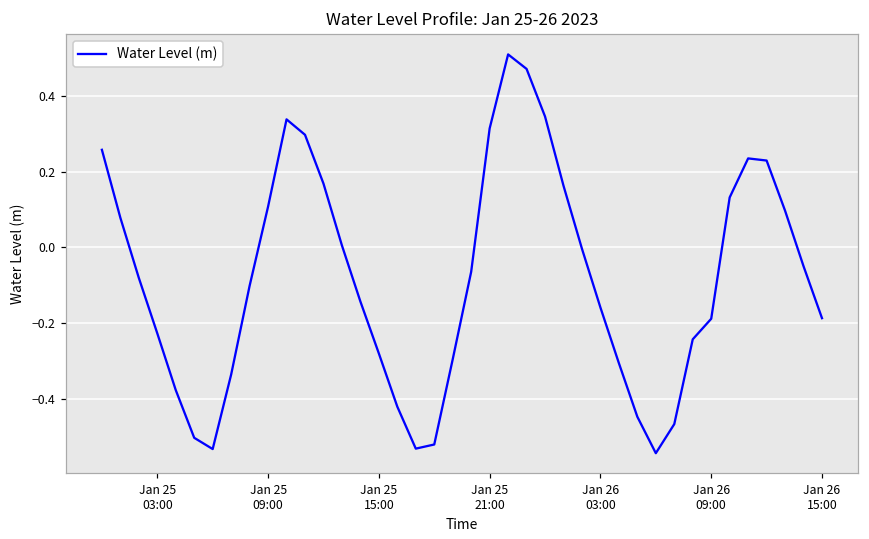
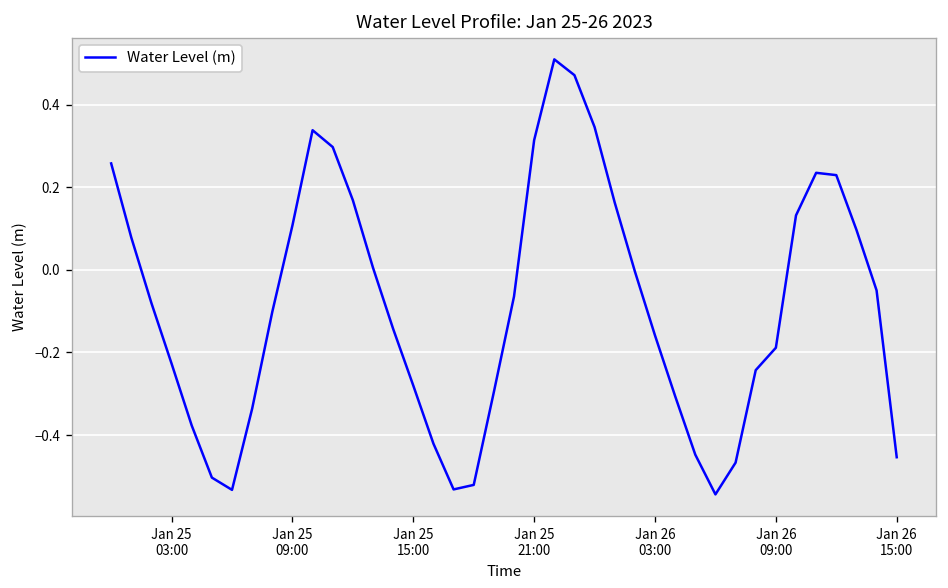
  {
    "Jan 25 03:00": -0.23,
    "Jan 25 09:00": 0.11,
    "Jan 25 15:00": -0.28,
    "Jan 25 21:00": 0.31,
    "Jan 26 03:00": -0.16,
    "Jan 26 09:00": -0.19,
-   "Jan 26 15:00": -0.19
+   "Jan 26 15:00": -0.45
  }
